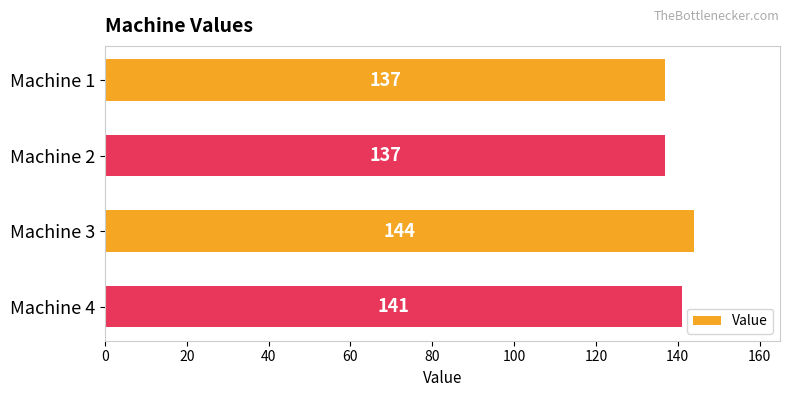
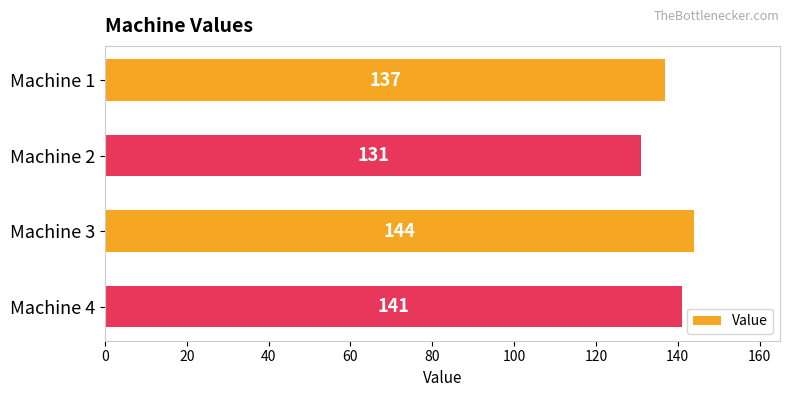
  {
    "Machine 1": 137,
-   "Machine 2": 137,
+   "Machine 2": 131,
    "Machine 3": 144,
    "Machine 4": 141
  }
